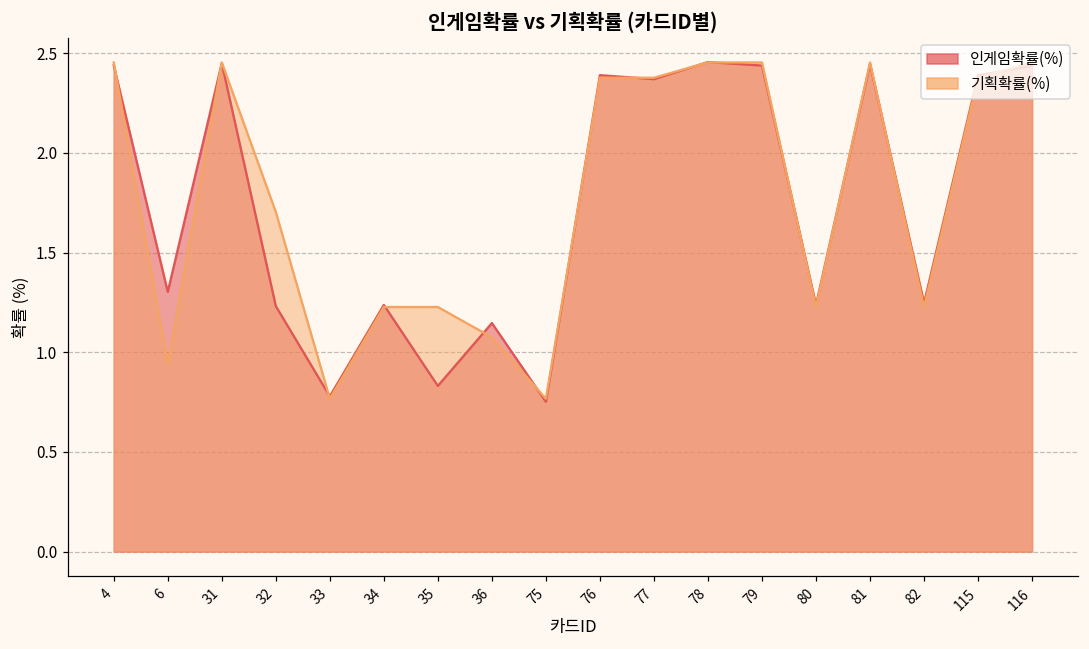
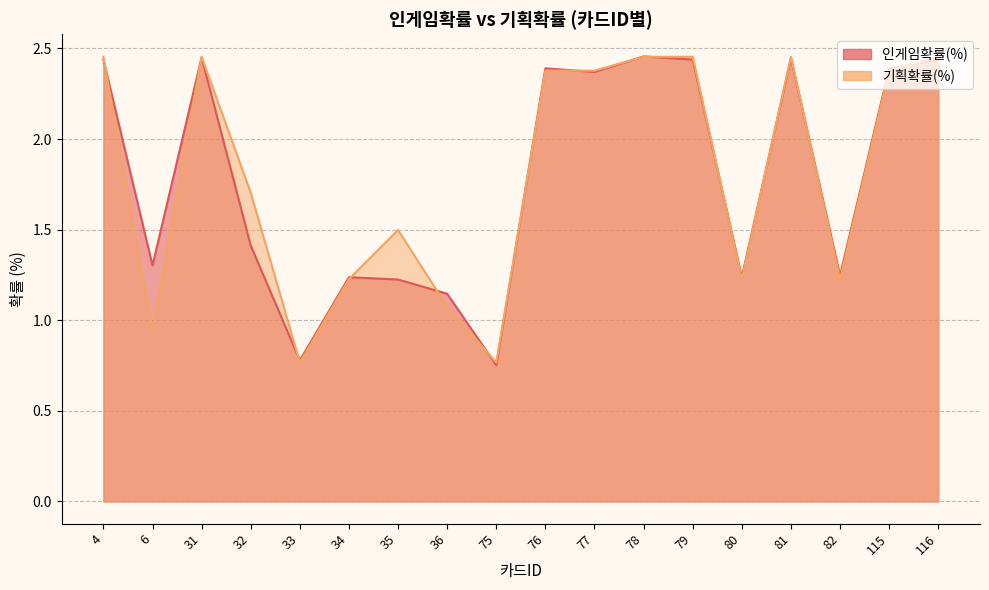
  {
    "인게임확률(%)": {
      "4": 2.44,
      "6": 1.30,
-     "32": 1.23,
-     "35": 0.83,
+     "32": 1.41,
+     "35": 1.22,
      "36": 1.15,
      "75": 0.75,
      "79": 2.44,
      "82": 1.25
    },
    "기획확률(%)": {
      "4": 2.45,
      "6": 0.94,
      "32": 1.70,
-     "35": 1.23,
+     "35": 1.50,
      "36": 1.08,
      "75": 0.77,
      "79": 2.45,
      "82": 1.23
    }
  }
